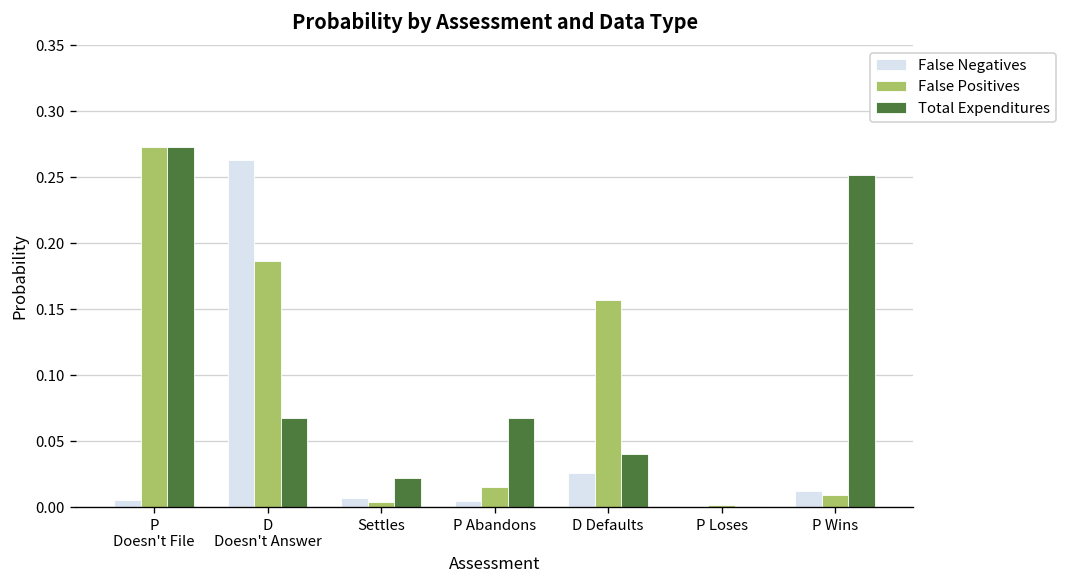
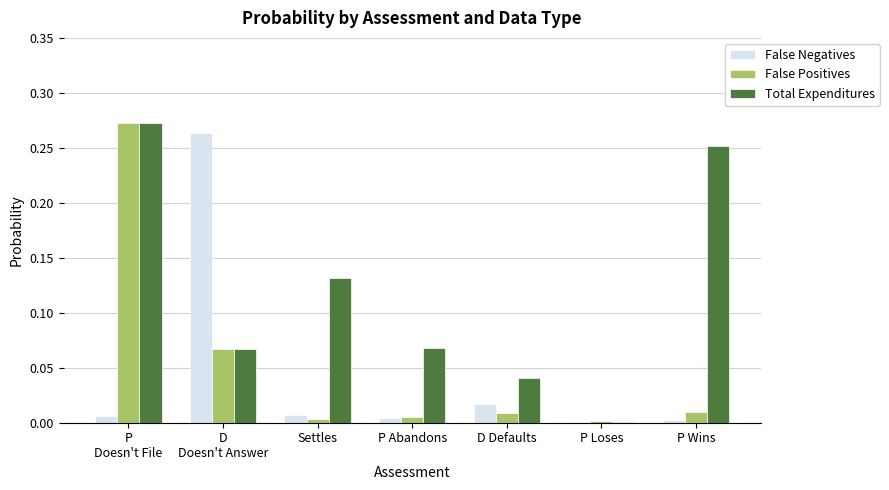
  {
    "False Negatives": {
      "P Doesn't File": 0.006,
      "D Doesn't Answer": 0.263,
      "Settles": 0.007,
      "P Abandons": 0.005,
-     "D Defaults": 0.026,
-     "P Wins": 0.013
+     "D Defaults": 0.017,
+     "P Wins": 0.003
    },
    "False Positives": {
      "P Doesn't File": 0.273,
-     "D Doesn't Answer": 0.187,
+     "D Doesn't Answer": 0.067,
      "Settles": 0.004,
-     "P Abandons": 0.015,
-     "D Defaults": 0.157,
+     "P Abandons": 0.005,
+     "D Defaults": 0.009,
      "P Wins": 0.009
    },
    "Total Expenditures": {
      "P Doesn't File": 0.273,
      "D Doesn't Answer": 0.067,
-     "Settles": 0.022,
+     "Settles": 0.132,
      "P Abandons": 0.068,
      "D Defaults": 0.041,
      "P Wins": 0.252
    }
  }
